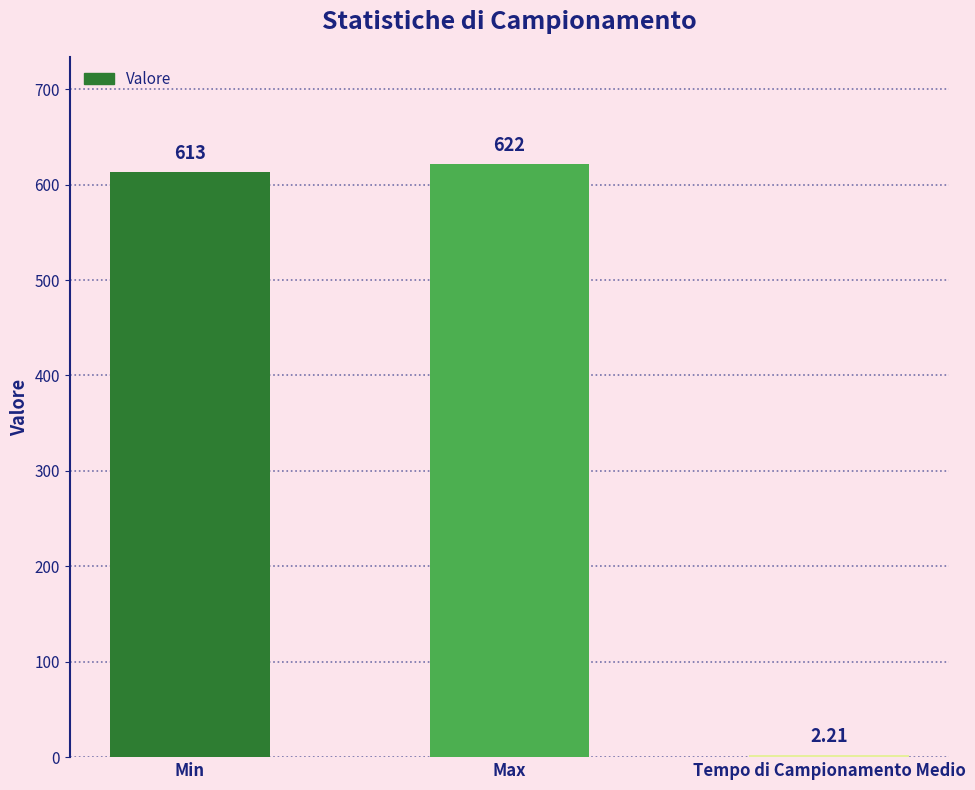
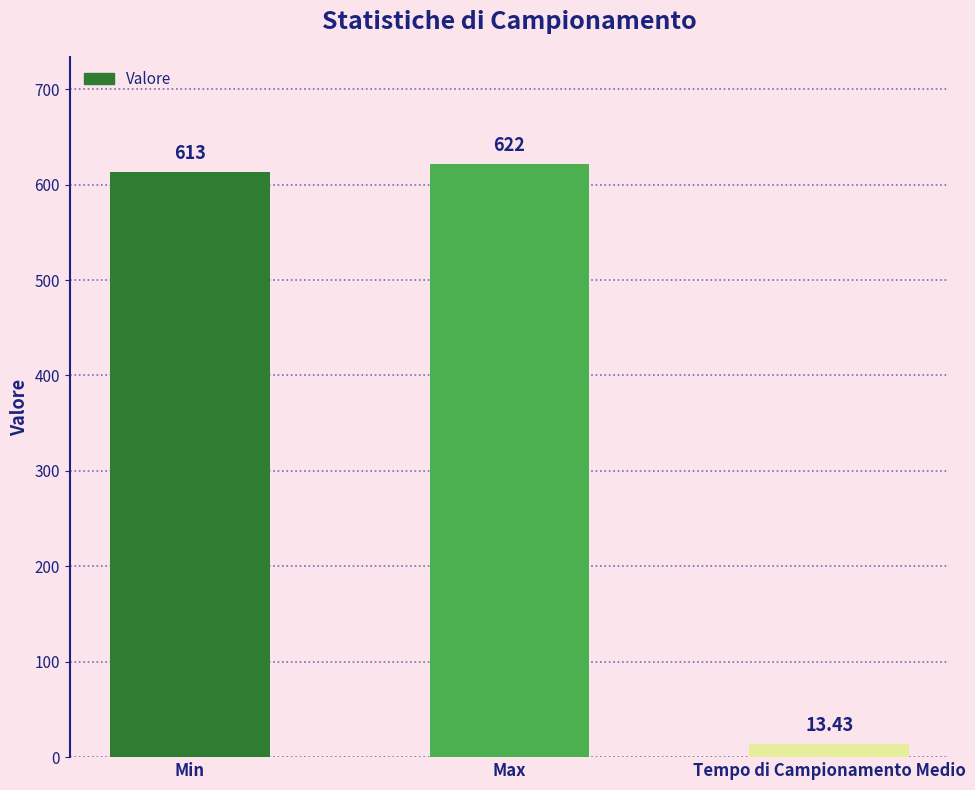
  {
    "Min": 613,
    "Max": 622,
-   "Tempo di Campionamento Medio": 2.21
+   "Tempo di Campionamento Medio": 13.43
  }
